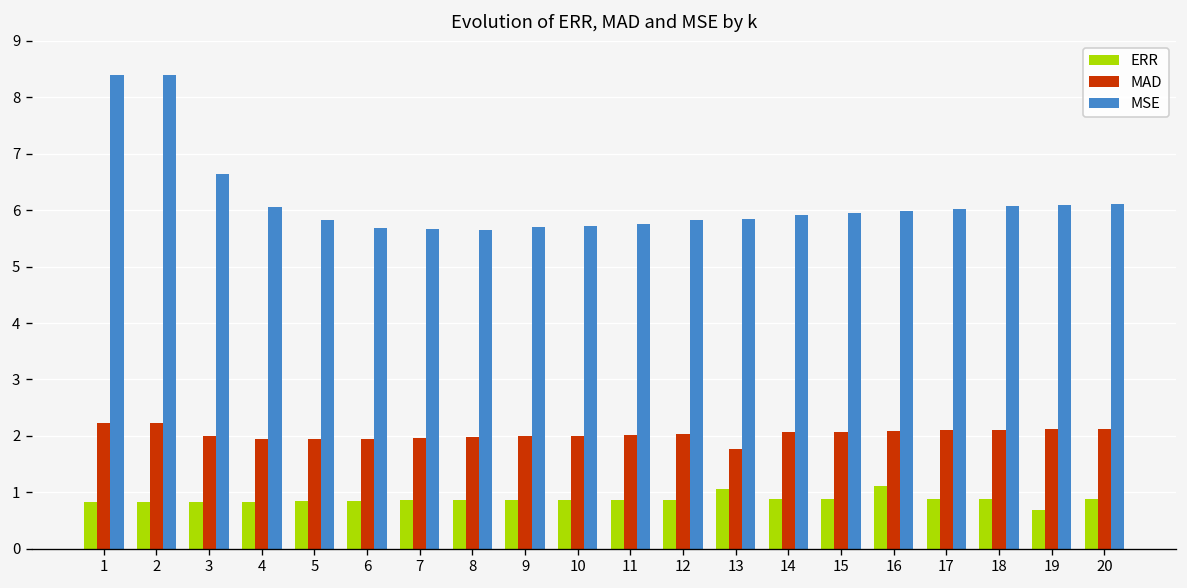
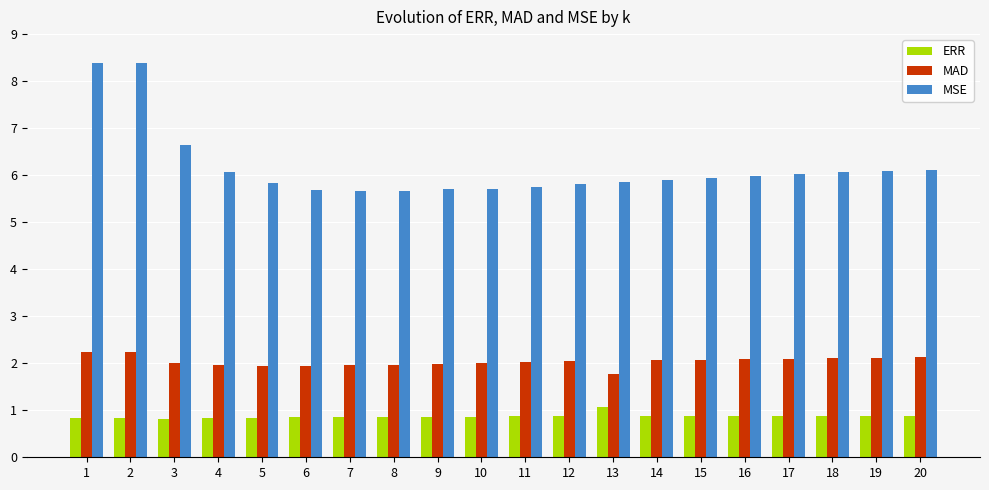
  {
    "ERR": {
      "1": 0.8,
      "2": 0.8,
      "3": 0.8,
      "4": 0.8,
      "5": 0.8,
      "6": 0.9,
      "7": 0.9,
      "8": 0.9,
      "9": 0.9,
      "10": 0.9,
      "11": 0.9,
      "12": 0.9,
      "13": 1.1,
      "14": 0.9,
      "15": 0.9,
-     "16": 1.1,
+     "16": 0.9,
      "17": 0.9,
      "18": 0.9,
-     "19": 0.7,
+     "19": 0.9,
      "20": 0.9
    },
    "MAD": {
      "1": 2.2,
      "2": 2.2,
      "3": 2.0,
      "4": 2.0,
      "5": 1.9,
      "6": 1.9,
      "7": 2.0,
      "8": 2.0,
      "9": 2.0,
      "10": 2.0,
      "11": 2.0,
      "12": 2.0,
      "13": 1.8,
      "14": 2.1,
      "15": 2.1,
      "16": 2.1,
      "17": 2.1,
      "18": 2.1,
      "19": 2.1,
      "20": 2.1
    },
    "MSE": {
      "1": 8.4,
      "2": 8.4,
      "3": 6.6,
      "4": 6.1,
      "5": 5.8,
      "6": 5.7,
      "7": 5.7,
      "8": 5.7,
      "9": 5.7,
      "10": 5.7,
      "11": 5.7,
      "12": 5.8,
      "13": 5.9,
      "14": 5.9,
      "15": 5.9,
      "16": 6.0,
      "17": 6.0,
      "18": 6.1,
      "19": 6.1,
      "20": 6.1
    }
  }
